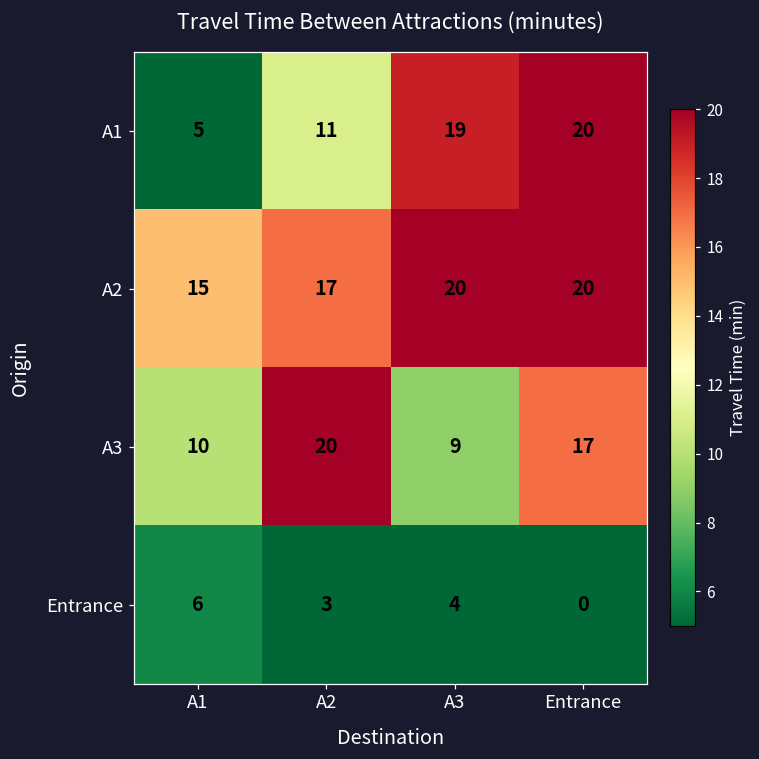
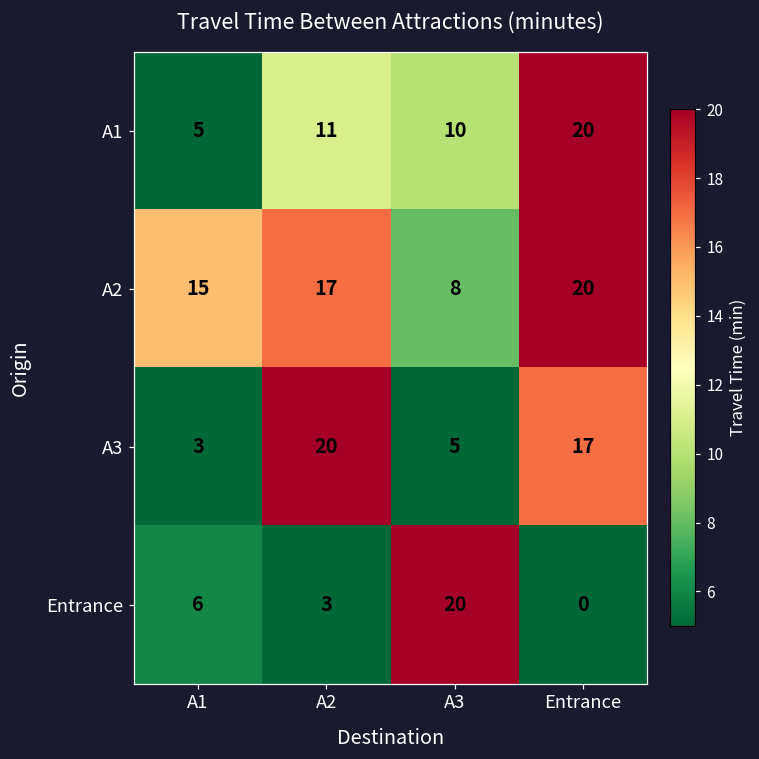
  {
    "A1": {
      "A1": 5,
      "A2": 11,
-     "A3": 19,
+     "A3": 10,
      "Entrance": 20
    },
    "A2": {
      "A1": 15,
      "A2": 17,
-     "A3": 20,
+     "A3": 8,
      "Entrance": 20
    },
    "A3": {
-     "A1": 10,
+     "A1": 3,
      "A2": 20,
-     "A3": 9,
+     "A3": 5,
      "Entrance": 17
    },
    "Entrance": {
      "A1": 6,
      "A2": 3,
-     "A3": 4,
+     "A3": 20,
      "Entrance": 0
    }
  }
